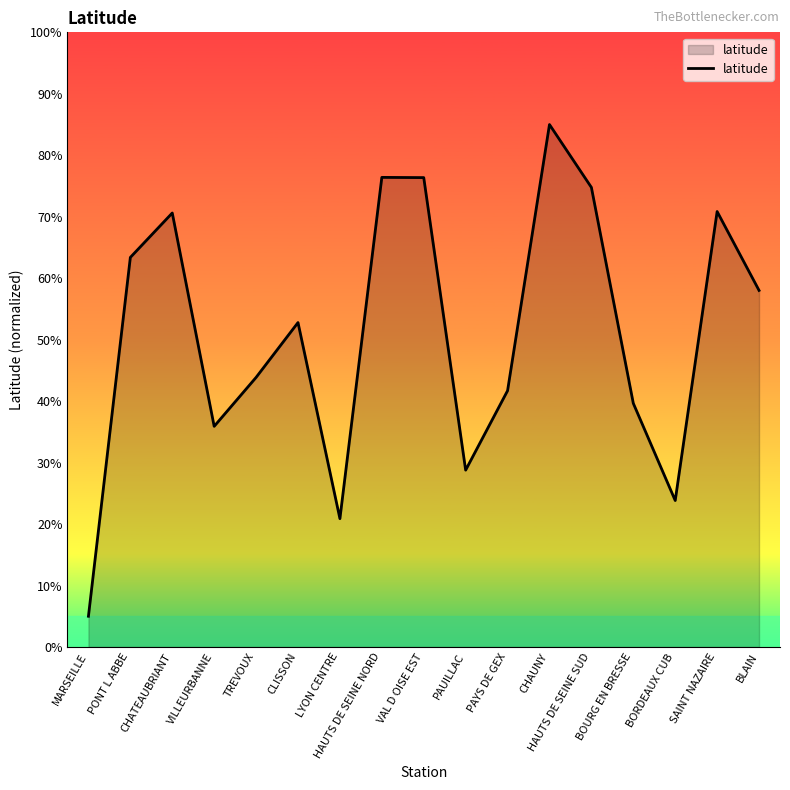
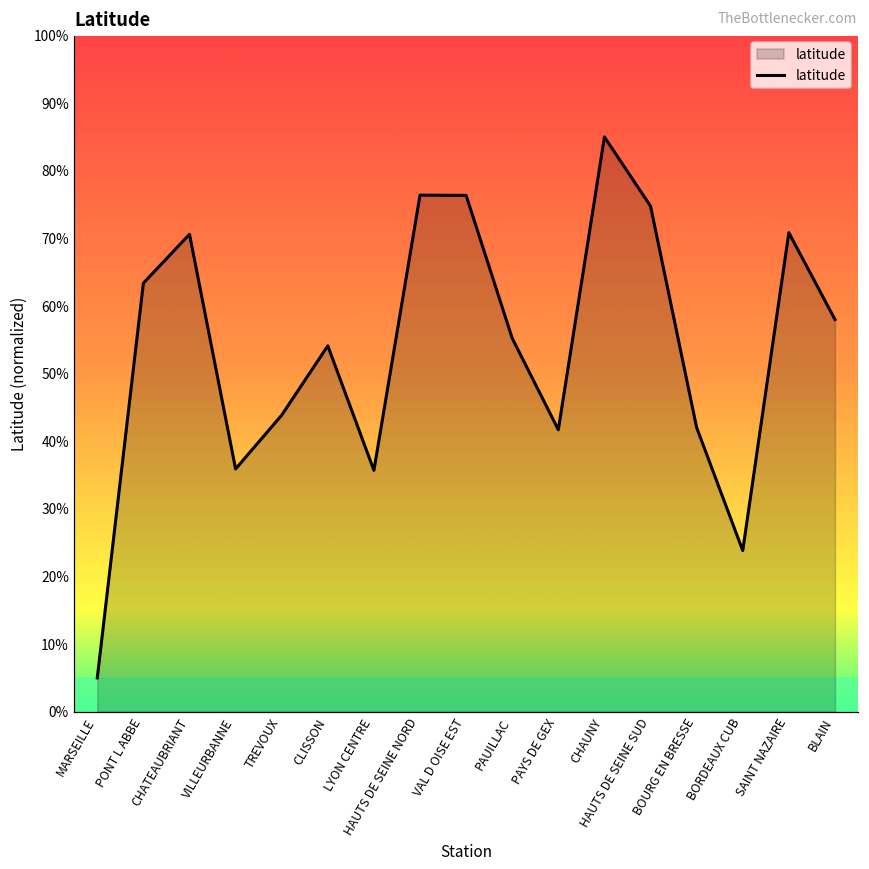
  {
    "PONT L ABBE": "63%",
    "CHATEAUBRIANT": "71%",
    "VILLEURBANNE": "36%",
    "TREVOUX": "44%",
-   "CLISSON": "53%",
-   "LYON CENTRE": "21%",
+   "CLISSON": "54%",
+   "LYON CENTRE": "36%",
    "HAUTS DE SEINE NORD": "76%",
    "VAL D OISE EST": "76%",
-   "PAUILLAC": "29%",
+   "PAUILLAC": "55%",
    "PAYS DE GEX": "42%",
    "CHAUNY": "85%",
    "HAUTS DE SEINE SUD": "75%",
-   "BOURG EN BRESSE": "40%",
+   "BOURG EN BRESSE": "42%",
    "BORDEAUX CUB": "24%",
    "SAINT NAZAIRE": "71%",
    "BLAIN": "58%"
  }
